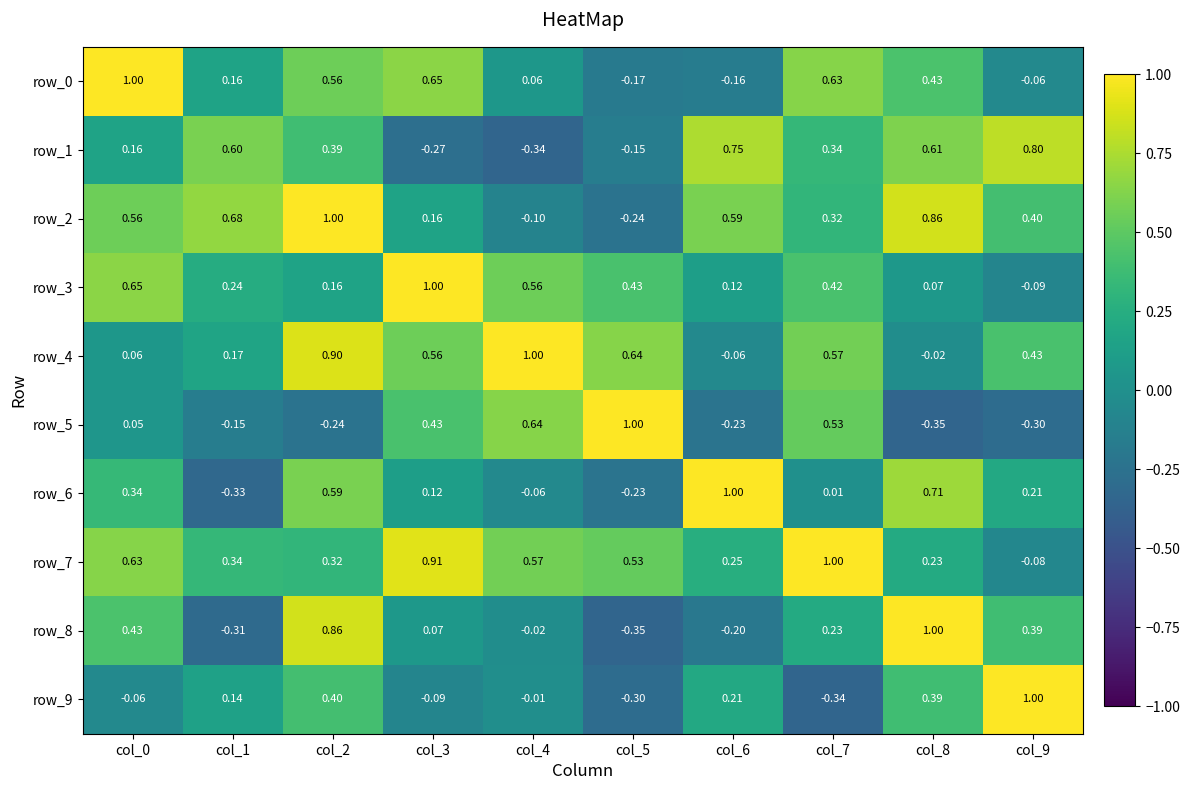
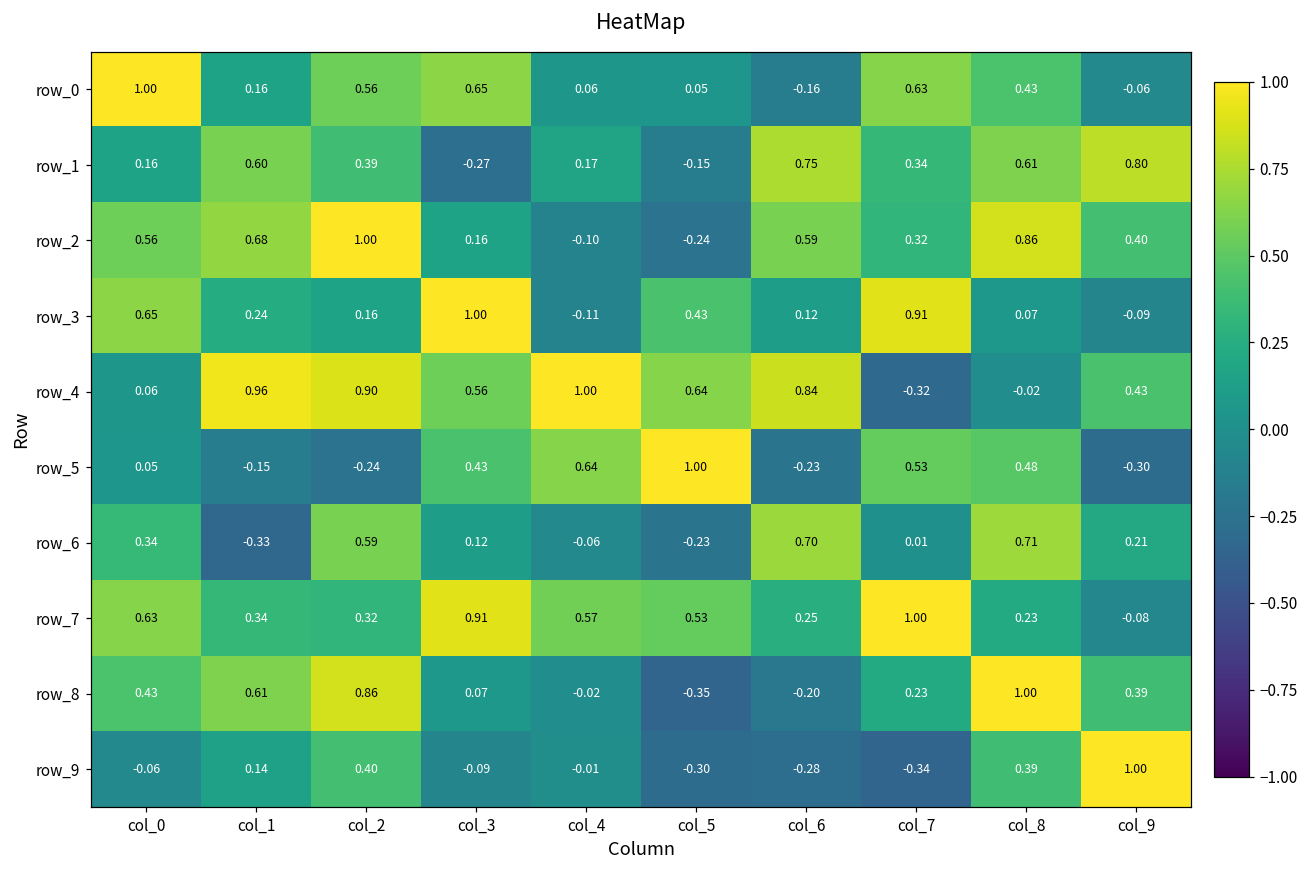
  {
    "row_0": {
      "col_0": 1.00,
      "col_1": 0.16,
      "col_2": 0.56,
      "col_3": 0.65,
      "col_4": 0.06,
-     "col_5": -0.17,
+     "col_5": 0.05,
      "col_6": -0.16,
      "col_7": 0.63,
      "col_8": 0.43,
      "col_9": -0.06
    },
    "row_1": {
      "col_0": 0.16,
      "col_1": 0.60,
      "col_2": 0.39,
      "col_3": -0.27,
-     "col_4": -0.34,
+     "col_4": 0.17,
      "col_5": -0.15,
      "col_6": 0.75,
      "col_7": 0.34,
      "col_8": 0.61,
      "col_9": 0.80
    },
    "row_2": {
      "col_0": 0.56,
      "col_1": 0.68,
      "col_2": 1.00,
      "col_3": 0.16,
      "col_4": -0.10,
      "col_5": -0.24,
      "col_6": 0.59,
      "col_7": 0.32,
      "col_8": 0.86,
      "col_9": 0.40
    },
    "row_3": {
      "col_0": 0.65,
      "col_1": 0.24,
      "col_2": 0.16,
      "col_3": 1.00,
-     "col_4": 0.56,
+     "col_4": -0.11,
      "col_5": 0.43,
      "col_6": 0.12,
-     "col_7": 0.42,
+     "col_7": 0.91,
      "col_8": 0.07,
      "col_9": -0.09
    },
    "row_4": {
      "col_0": 0.06,
-     "col_1": 0.17,
+     "col_1": 0.96,
      "col_2": 0.90,
      "col_3": 0.56,
      "col_4": 1.00,
      "col_5": 0.64,
-     "col_6": -0.06,
-     "col_7": 0.57,
+     "col_6": 0.84,
+     "col_7": -0.32,
      "col_8": -0.02,
      "col_9": 0.43
    },
    "row_5": {
      "col_0": 0.05,
      "col_1": -0.15,
      "col_2": -0.24,
      "col_3": 0.43,
      "col_4": 0.64,
      "col_5": 1.00,
      "col_6": -0.23,
      "col_7": 0.53,
-     "col_8": -0.35,
+     "col_8": 0.48,
      "col_9": -0.30
    },
    "row_6": {
      "col_0": 0.34,
      "col_1": -0.33,
      "col_2": 0.59,
      "col_3": 0.12,
      "col_4": -0.06,
      "col_5": -0.23,
-     "col_6": 1.00,
+     "col_6": 0.70,
      "col_7": 0.01,
      "col_8": 0.71,
      "col_9": 0.21
    },
    "row_7": {
      "col_0": 0.63,
      "col_1": 0.34,
      "col_2": 0.32,
      "col_3": 0.91,
      "col_4": 0.57,
      "col_5": 0.53,
      "col_6": 0.25,
      "col_7": 1.00,
      "col_8": 0.23,
      "col_9": -0.08
    },
    "row_8": {
      "col_0": 0.43,
-     "col_1": -0.31,
+     "col_1": 0.61,
      "col_2": 0.86,
      "col_3": 0.07,
      "col_4": -0.02,
      "col_5": -0.35,
      "col_6": -0.20,
      "col_7": 0.23,
      "col_8": 1.00,
      "col_9": 0.39
    },
    "row_9": {
      "col_0": -0.06,
      "col_1": 0.14,
      "col_2": 0.40,
      "col_3": -0.09,
      "col_4": -0.01,
      "col_5": -0.30,
-     "col_6": 0.21,
+     "col_6": -0.28,
      "col_7": -0.34,
      "col_8": 0.39,
      "col_9": 1.00
    }
  }
